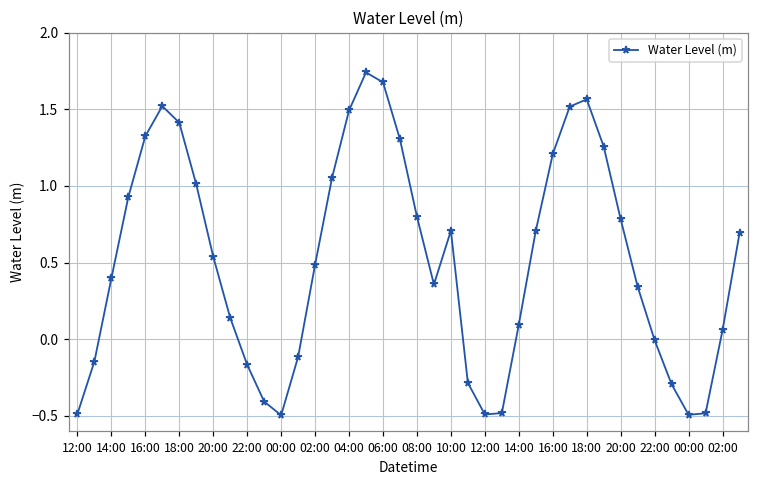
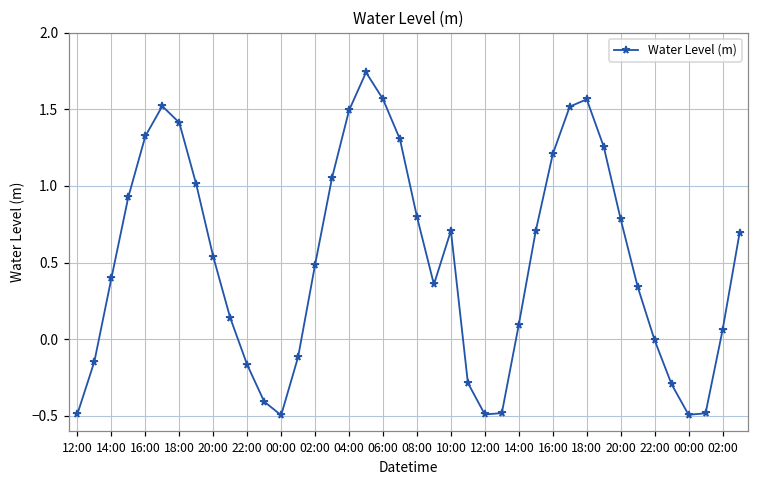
  {
    "04:00": 1.49,
-   "06:00": 1.68,
+   "06:00": 1.57,
    "08:00": 0.80,
    "10:00": 0.71
  }
